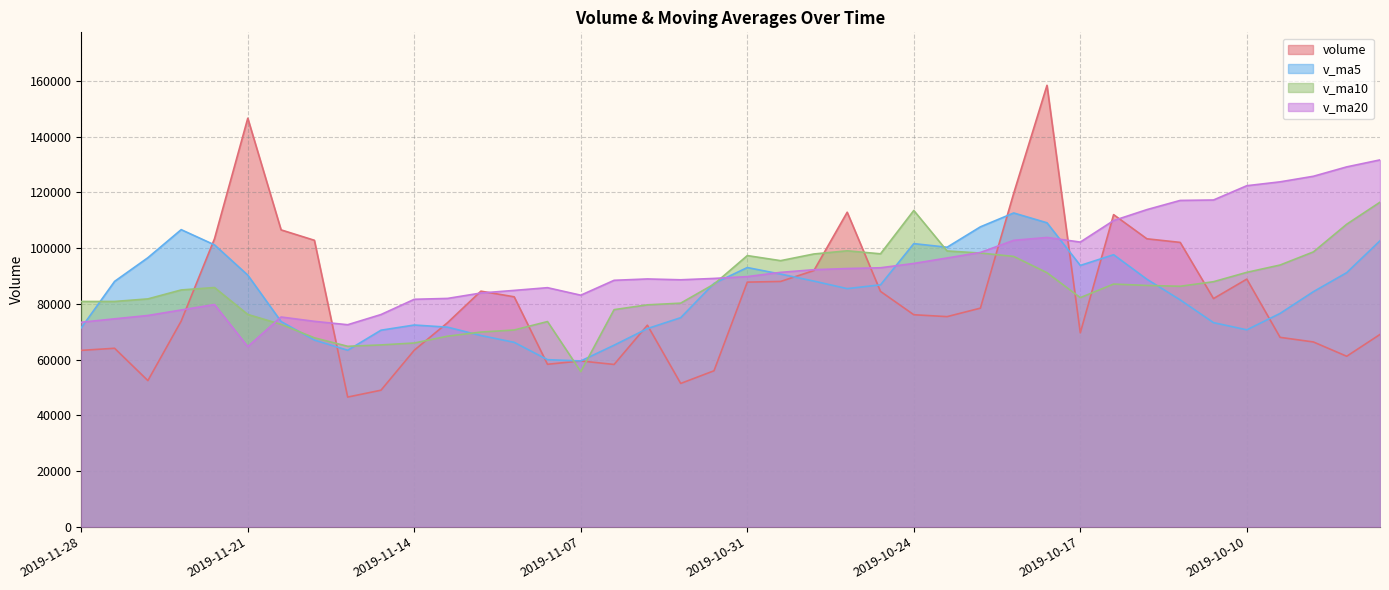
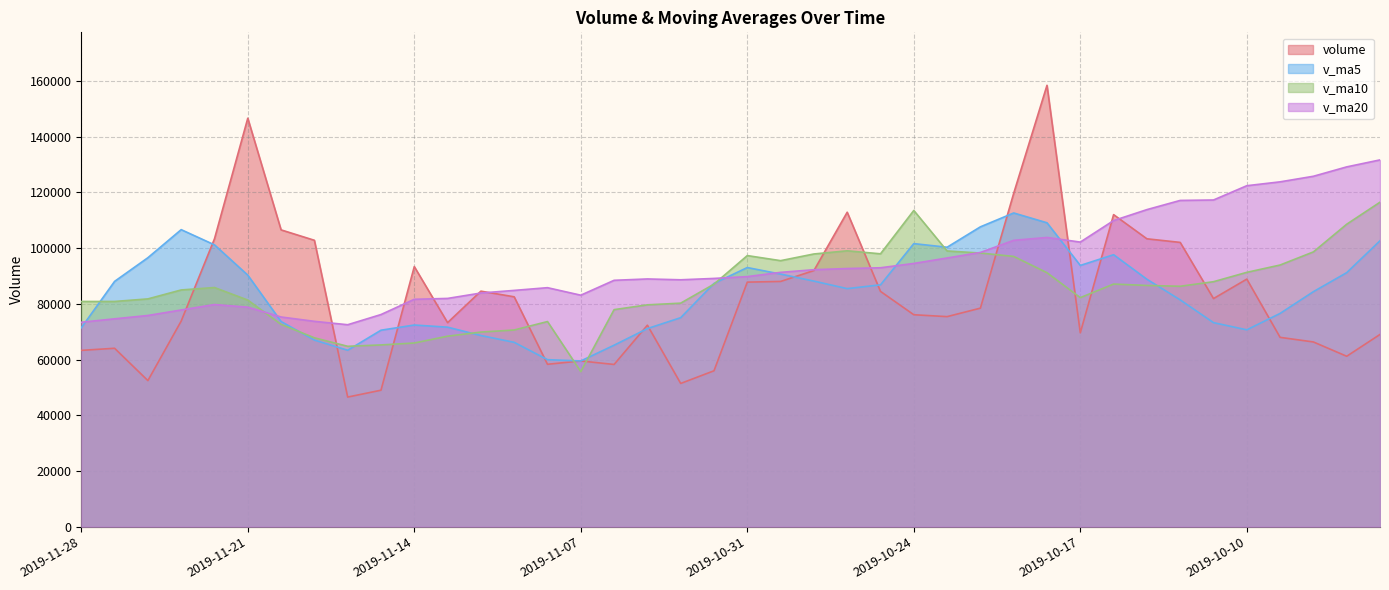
  {
    "volume": {
      "2019-11-28": 63000,
      "2019-11-21": 147000,
-     "2019-11-14": 63000,
+     "2019-11-14": 93000,
      "2019-10-31": 88000,
      "2019-10-24": 76000,
      "2019-10-17": 70000,
      "2019-10-10": 89000
    },
    "v_ma5": {
      "2019-11-28": 71000,
      "2019-11-21": 90000,
      "2019-11-14": 72000,
      "2019-10-31": 93000,
      "2019-10-24": 102000,
      "2019-10-17": 94000,
      "2019-10-10": 71000
    },
    "v_ma10": {
      "2019-11-28": 81000,
-     "2019-11-21": 76000,
+     "2019-11-21": 81000,
      "2019-11-14": 66000,
      "2019-11-07": 56000,
      "2019-10-31": 97000,
      "2019-10-24": 113000,
      "2019-10-17": 82000,
      "2019-10-10": 91000
    },
    "v_ma20": {
      "2019-11-28": 73000,
-     "2019-11-21": 65000,
+     "2019-11-21": 79000,
      "2019-11-14": 82000,
      "2019-11-07": 83000,
      "2019-10-31": 90000,
      "2019-10-24": 94000,
      "2019-10-17": 102000,
      "2019-10-10": 122000
    }
  }
